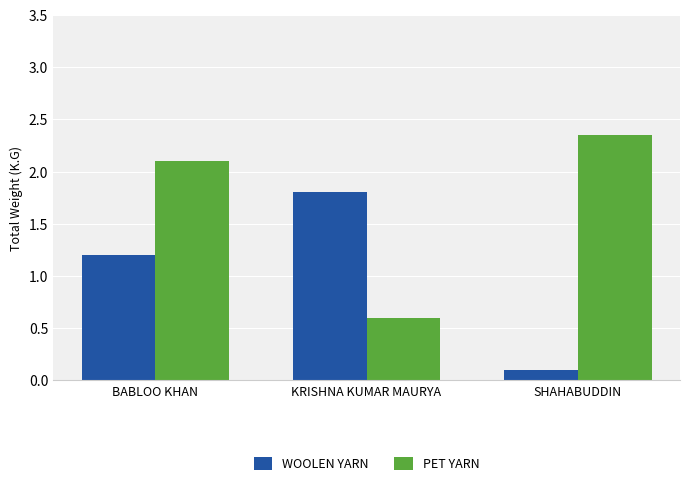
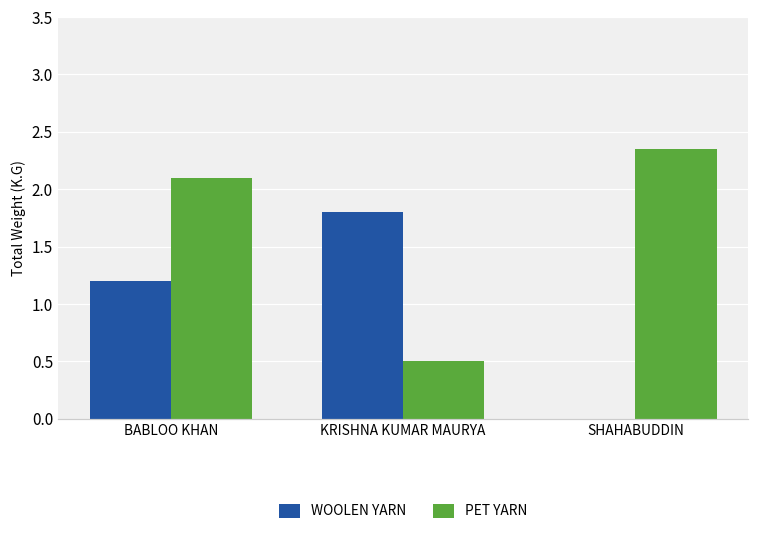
  {
    "WOOLEN YARN": {
      "BABLOO KHAN": 1.2,
      "KRISHNA KUMAR MAURYA": 1.8,
-     "SHAHABUDDIN": 0.1
+     "SHAHABUDDIN": 0.0
    },
    "PET YARN": {
      "BABLOO KHAN": 2.1,
-     "KRISHNA KUMAR MAURYA": 0.6,
+     "KRISHNA KUMAR MAURYA": 0.5,
      "SHAHABUDDIN": 2.35
    }
  }
